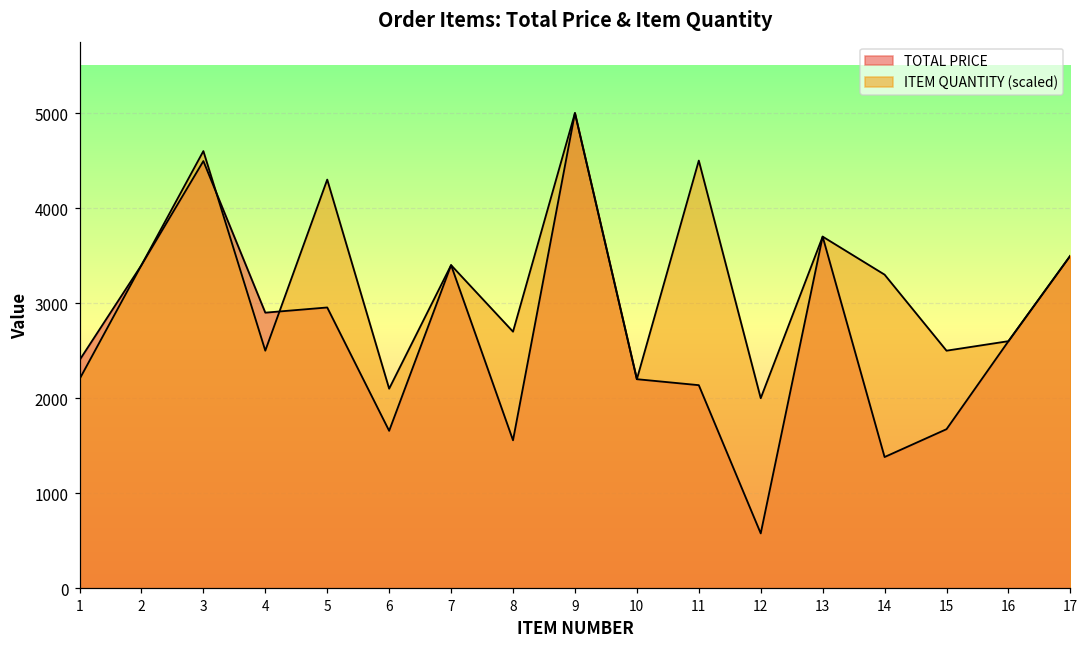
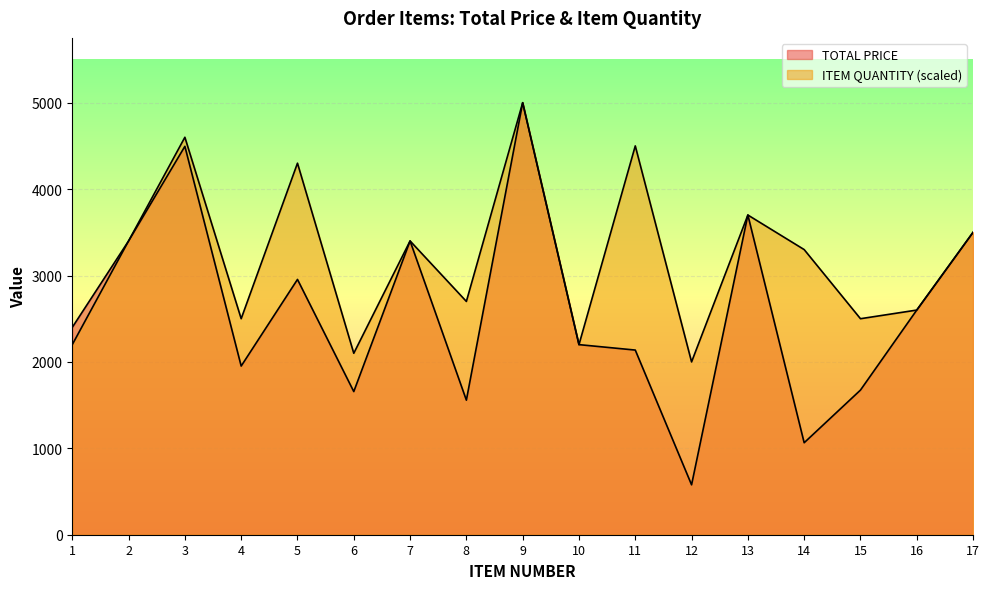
  {
    "TOTAL PRICE": {
      "1": 2400,
      "3": 4500,
-     "4": 2900,
+     "4": 2000,
      "5": 3000,
      "6": 1700,
      "8": 1600,
      "11": 2100,
      "12": 600,
-     "14": 1400,
+     "14": 1100,
      "15": 1700
    },
    "ITEM QUANTITY (scaled)": {
      "1": 2200,
      "3": 4600,
      "4": 2500,
      "5": 4300,
      "6": 2100,
      "8": 2700,
      "11": 4500,
      "12": 2000,
      "14": 3300,
      "15": 2500
    }
  }
